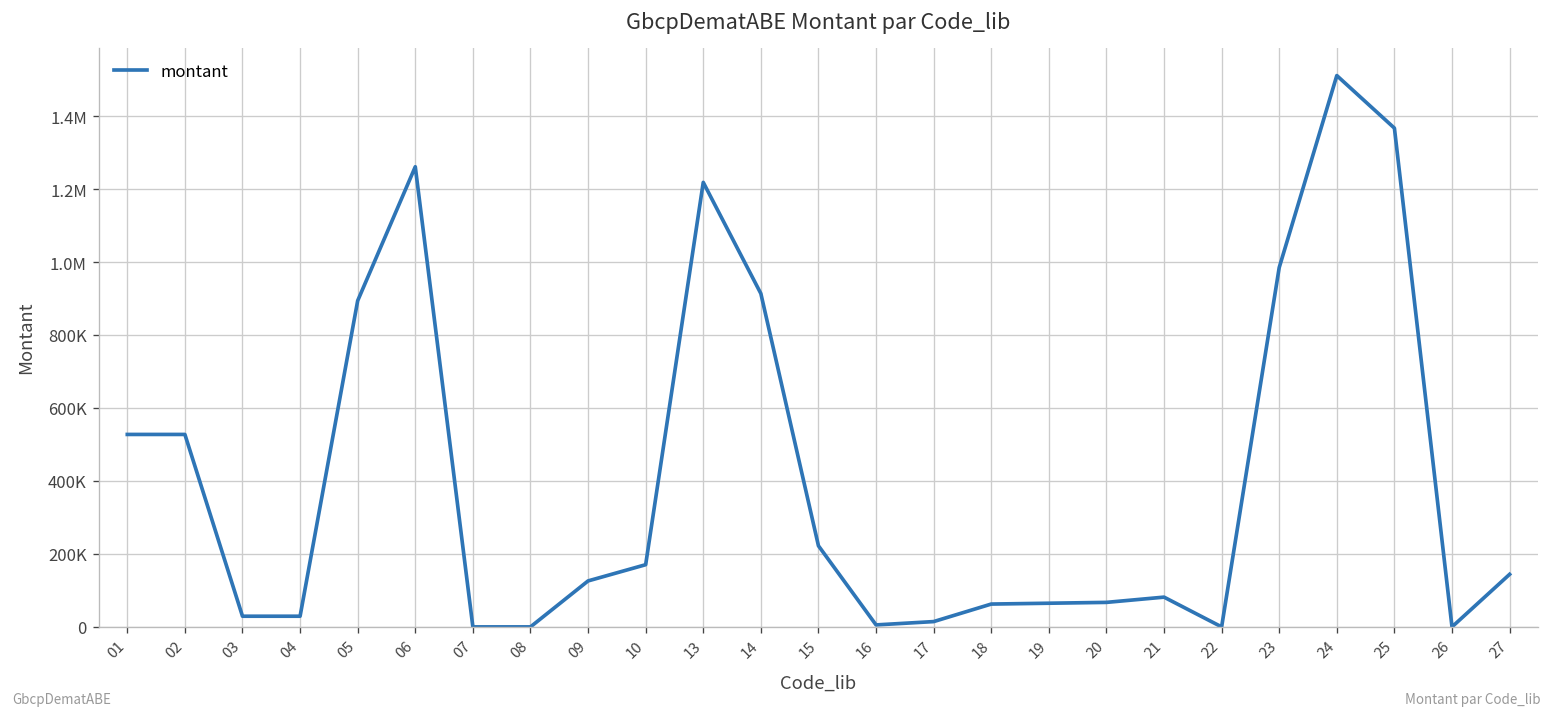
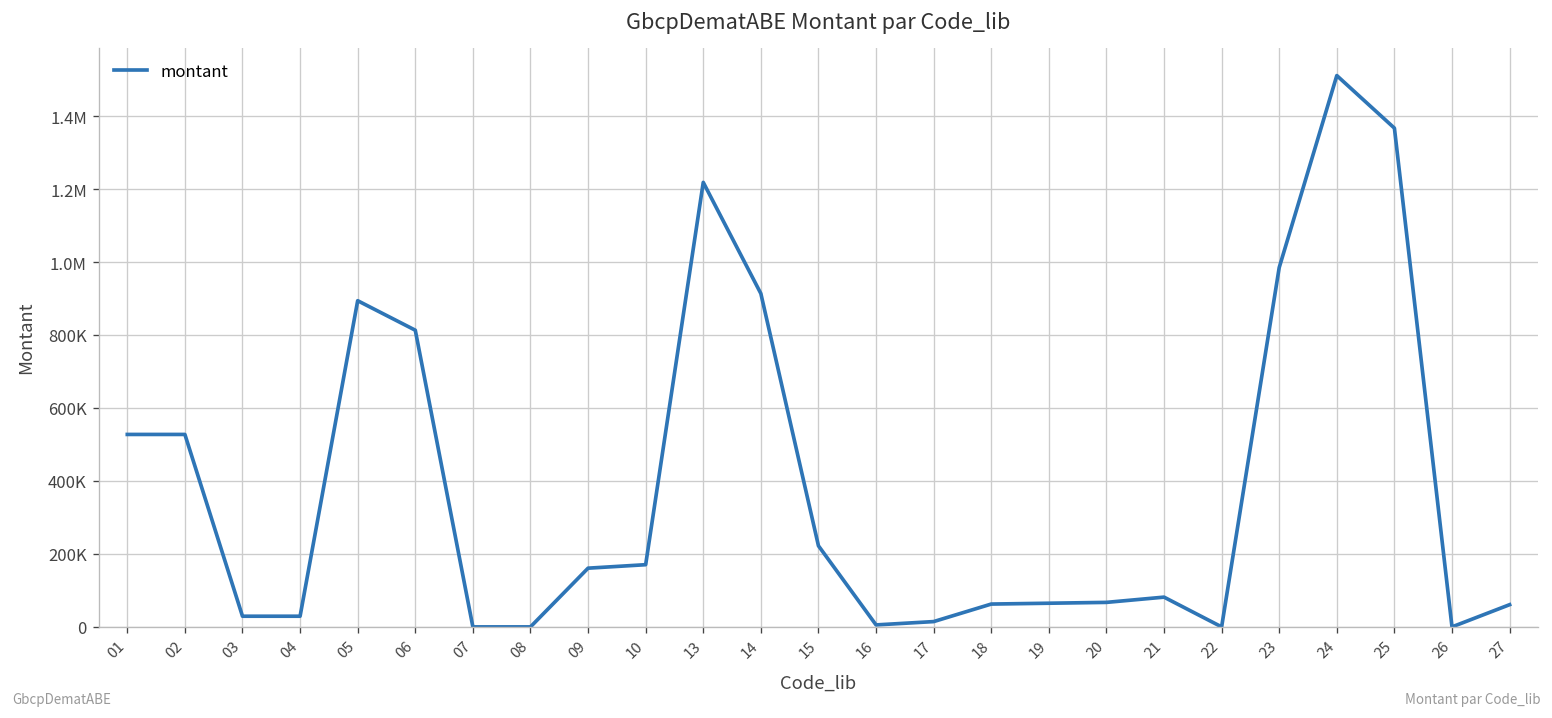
  {
    "01": 530000,
    "02": 530000,
    "03": 30000,
    "04": 30000,
    "05": 890000,
-   "06": 1260000,
+   "06": 810000,
    "07": 0,
    "08": 0,
-   "09": 130000,
+   "09": 160000,
    "10": 170000,
    "13": 1220000,
    "14": 910000,
    "15": 220000,
    "16": 10000,
    "17": 10000,
    "18": 60000,
    "19": 60000,
    "20": 70000,
    "21": 80000,
    "22": 0,
    "23": 990000,
    "24": 1510000,
    "25": 1370000,
    "26": 0,
-   "27": 140000
+   "27": 60000
  }
